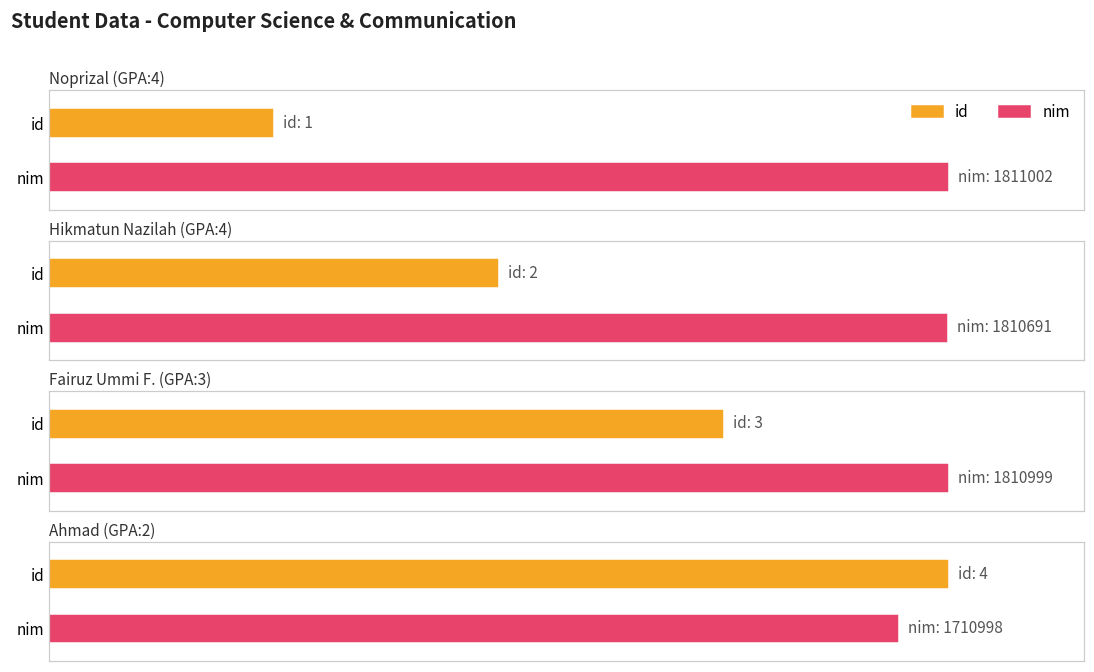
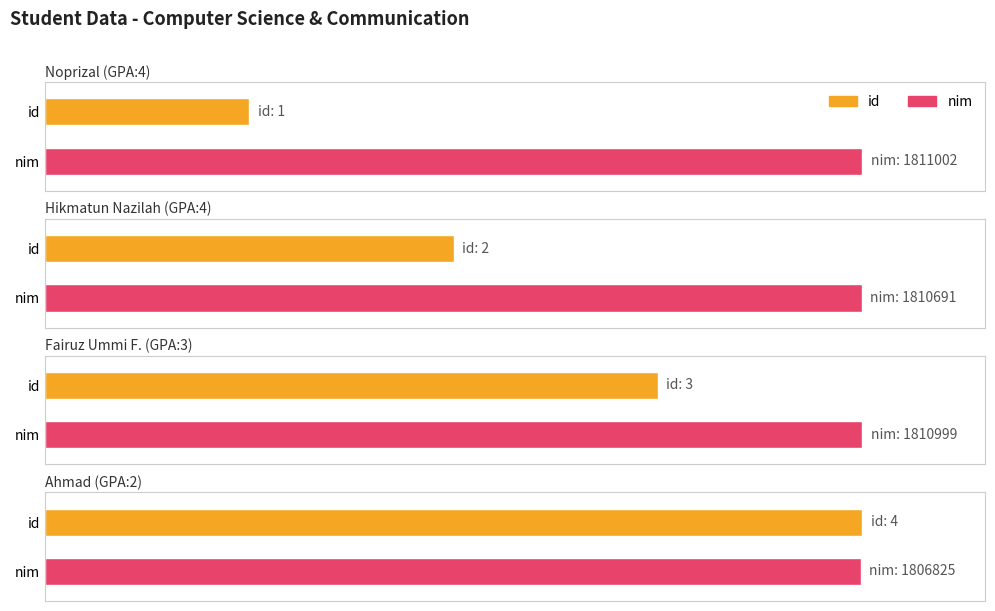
  {
    "Noprizal (GPA:4)": {
      "nim": 1811002
    },
    "Hikmatun Nazilah (GPA:4)": {
      "nim": 1810691
    },
    "Fairuz Ummi F. (GPA:3)": {
      "nim": 1810999
    },
    "Ahmad (GPA:2)": {
-     "nim": 1710998
+     "nim": 1806825
    }
  }
